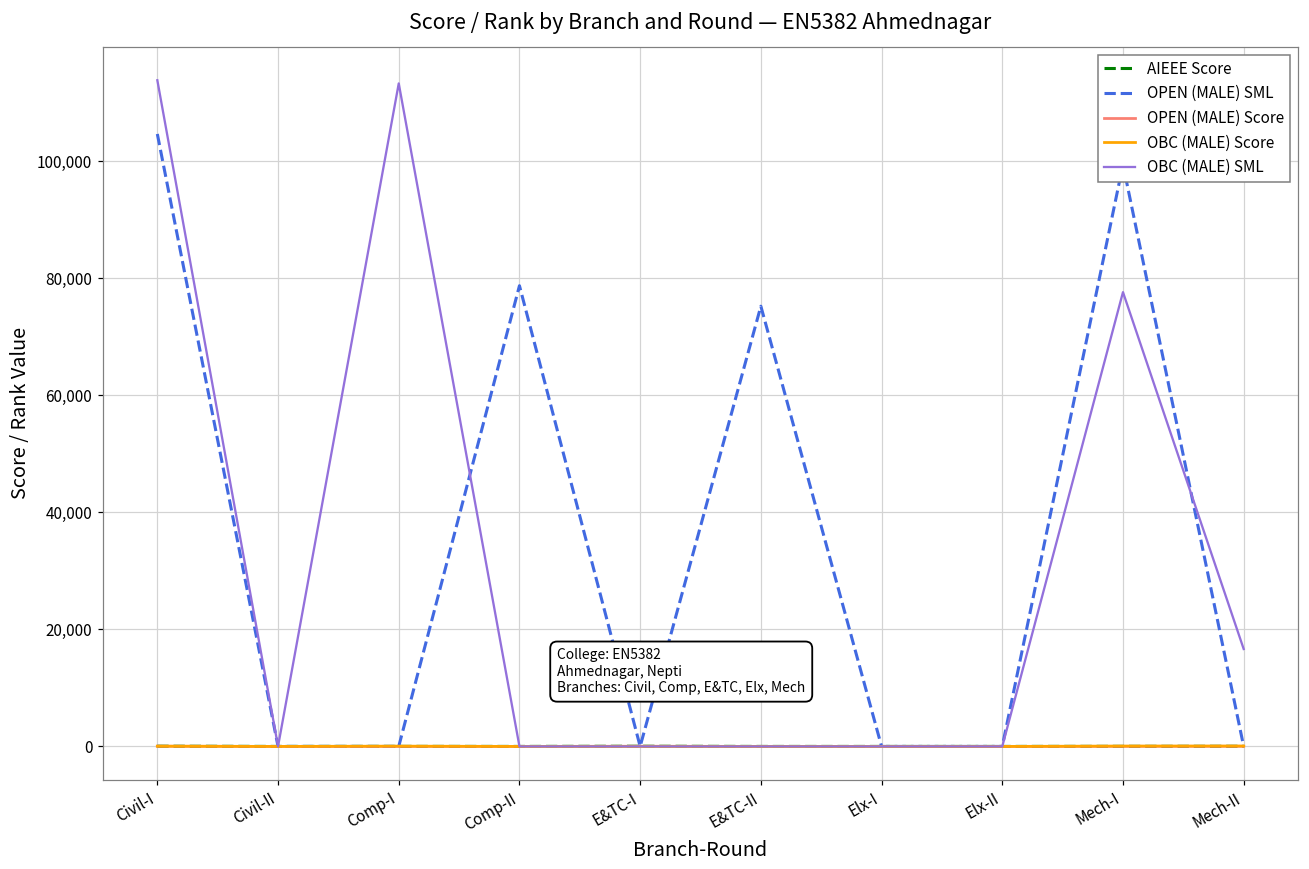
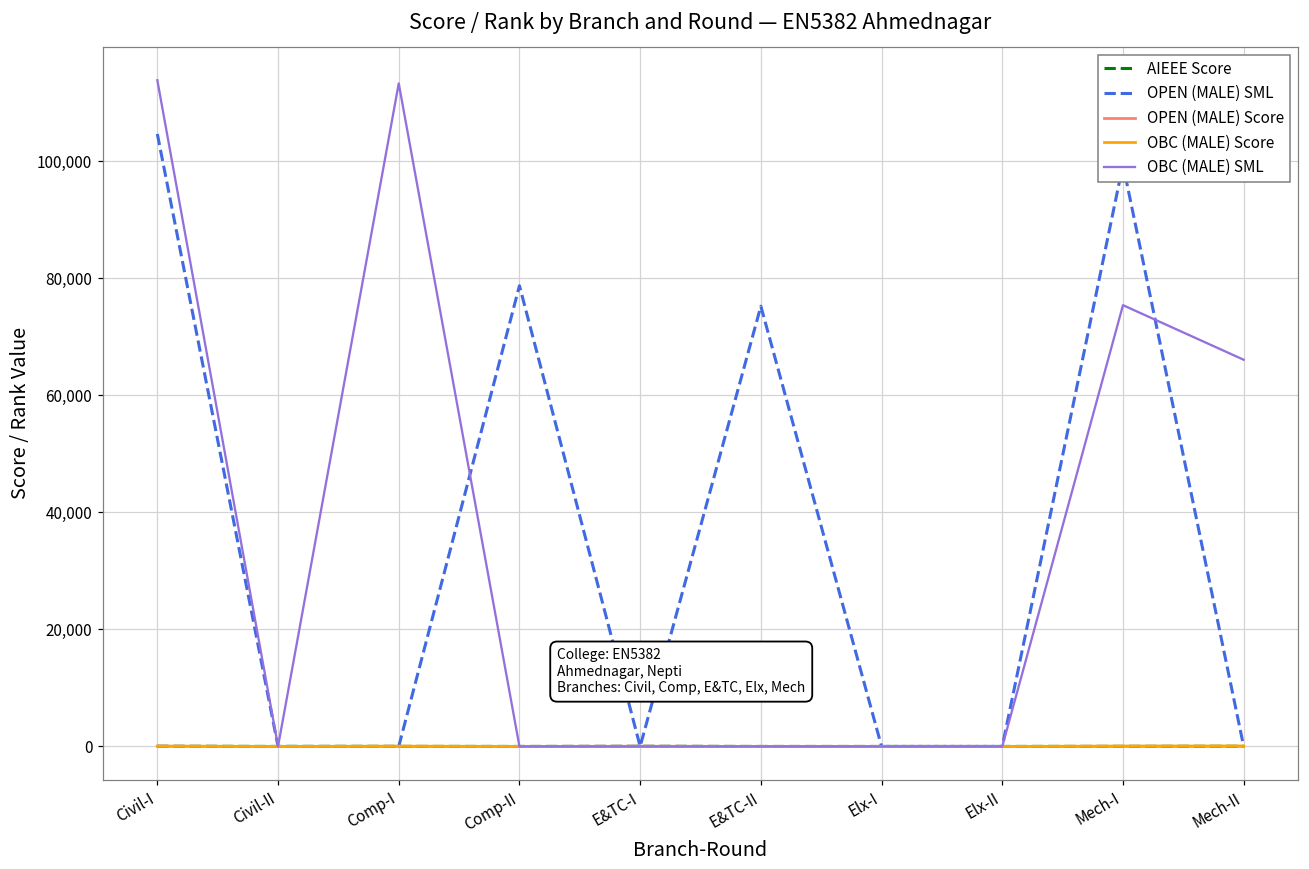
  {
    "OPEN (MALE) SML": {
      "Civil-I": "105,000",
      "Comp-II": "79,000",
      "E&TC-II": "75,000"
    },
    "OBC (MALE) SML": {
      "Civil-I": "114,000",
      "Comp-I": "113,000",
-     "Mech-I": "78,000",
-     "Mech-II": "17,000"
+     "Mech-I": "75,000",
+     "Mech-II": "66,000"
    }
  }
